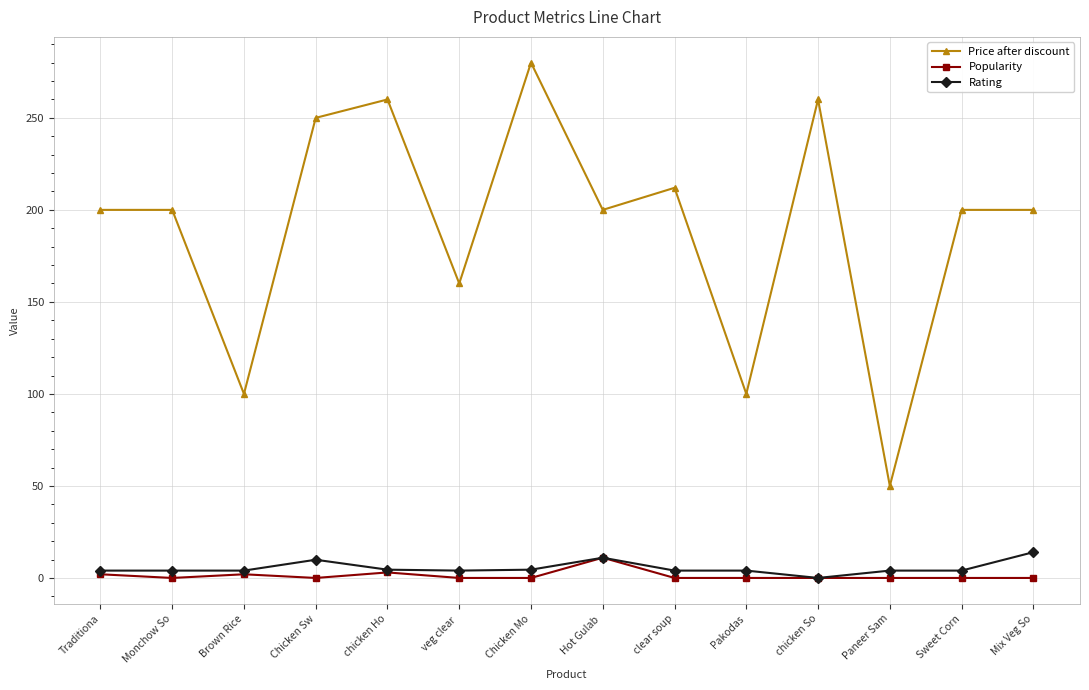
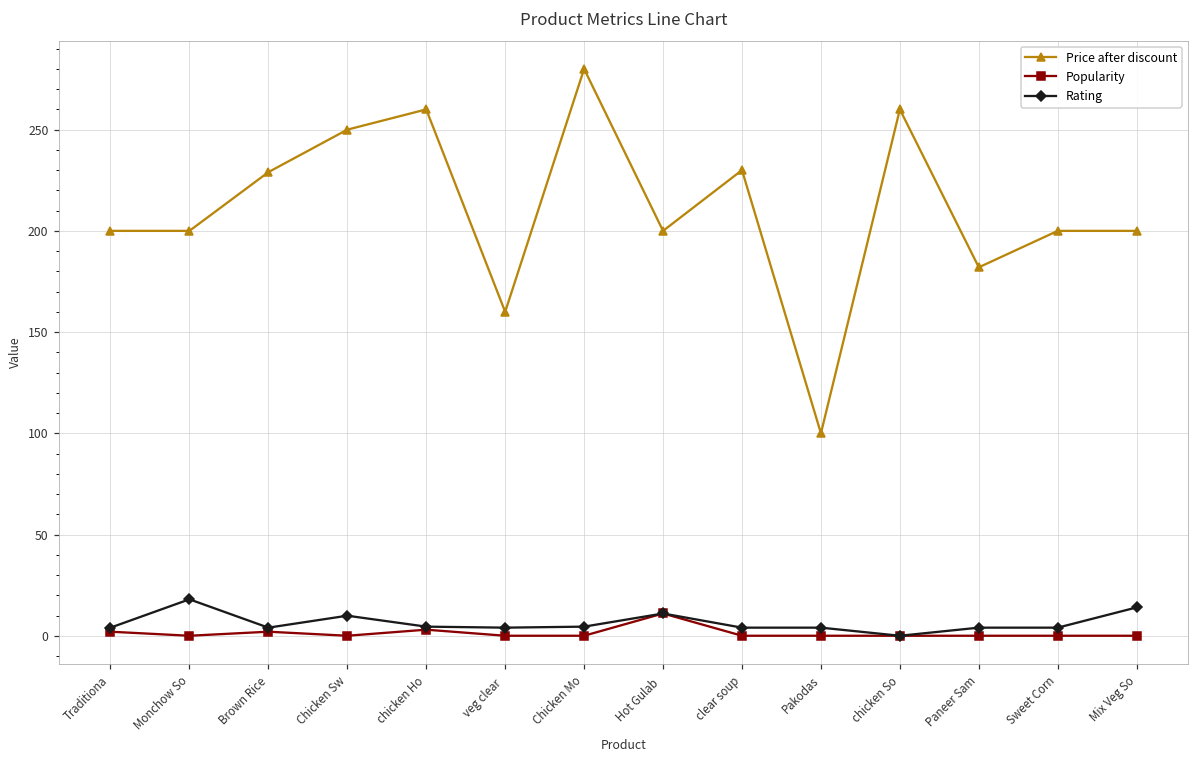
  {
    "Price after discount": {
      "Traditiona": 200,
      "Monchow So": 200,
-     "Brown Rice": 100,
+     "Brown Rice": 229,
      "Chicken Sw": 250,
      "chicken Ho": 260,
      "veg clear": 160,
      "Chicken Mo": 280,
      "Hot Gulab": 200,
-     "clear soup": 212,
+     "clear soup": 230,
      "Pakodas": 100,
      "chicken So": 260,
-     "Paneer Sam": 50,
+     "Paneer Sam": 182,
      "Sweet Corn": 200,
      "Mix Veg So": 200
    },
    "Popularity": {
      "Traditiona": 2,
      "Monchow So": 0,
      "Brown Rice": 2,
      "Chicken Sw": 0,
      "chicken Ho": 3,
      "veg clear": 0,
      "Chicken Mo": 0,
      "clear soup": 0,
      "Pakodas": 0,
      "Paneer Sam": 0,
      "Sweet Corn": 0,
      "Mix Veg So": 0
    },
    "Rating": {
      "Traditiona": 4,
-     "Monchow So": 4,
+     "Monchow So": 18,
      "Brown Rice": 4,
      "Chicken Sw": 10,
      "chicken Ho": 5,
      "veg clear": 4,
      "Chicken Mo": 5,
      "clear soup": 4,
      "Pakodas": 4,
      "Paneer Sam": 4,
      "Sweet Corn": 4,
      "Mix Veg So": 14
    }
  }
